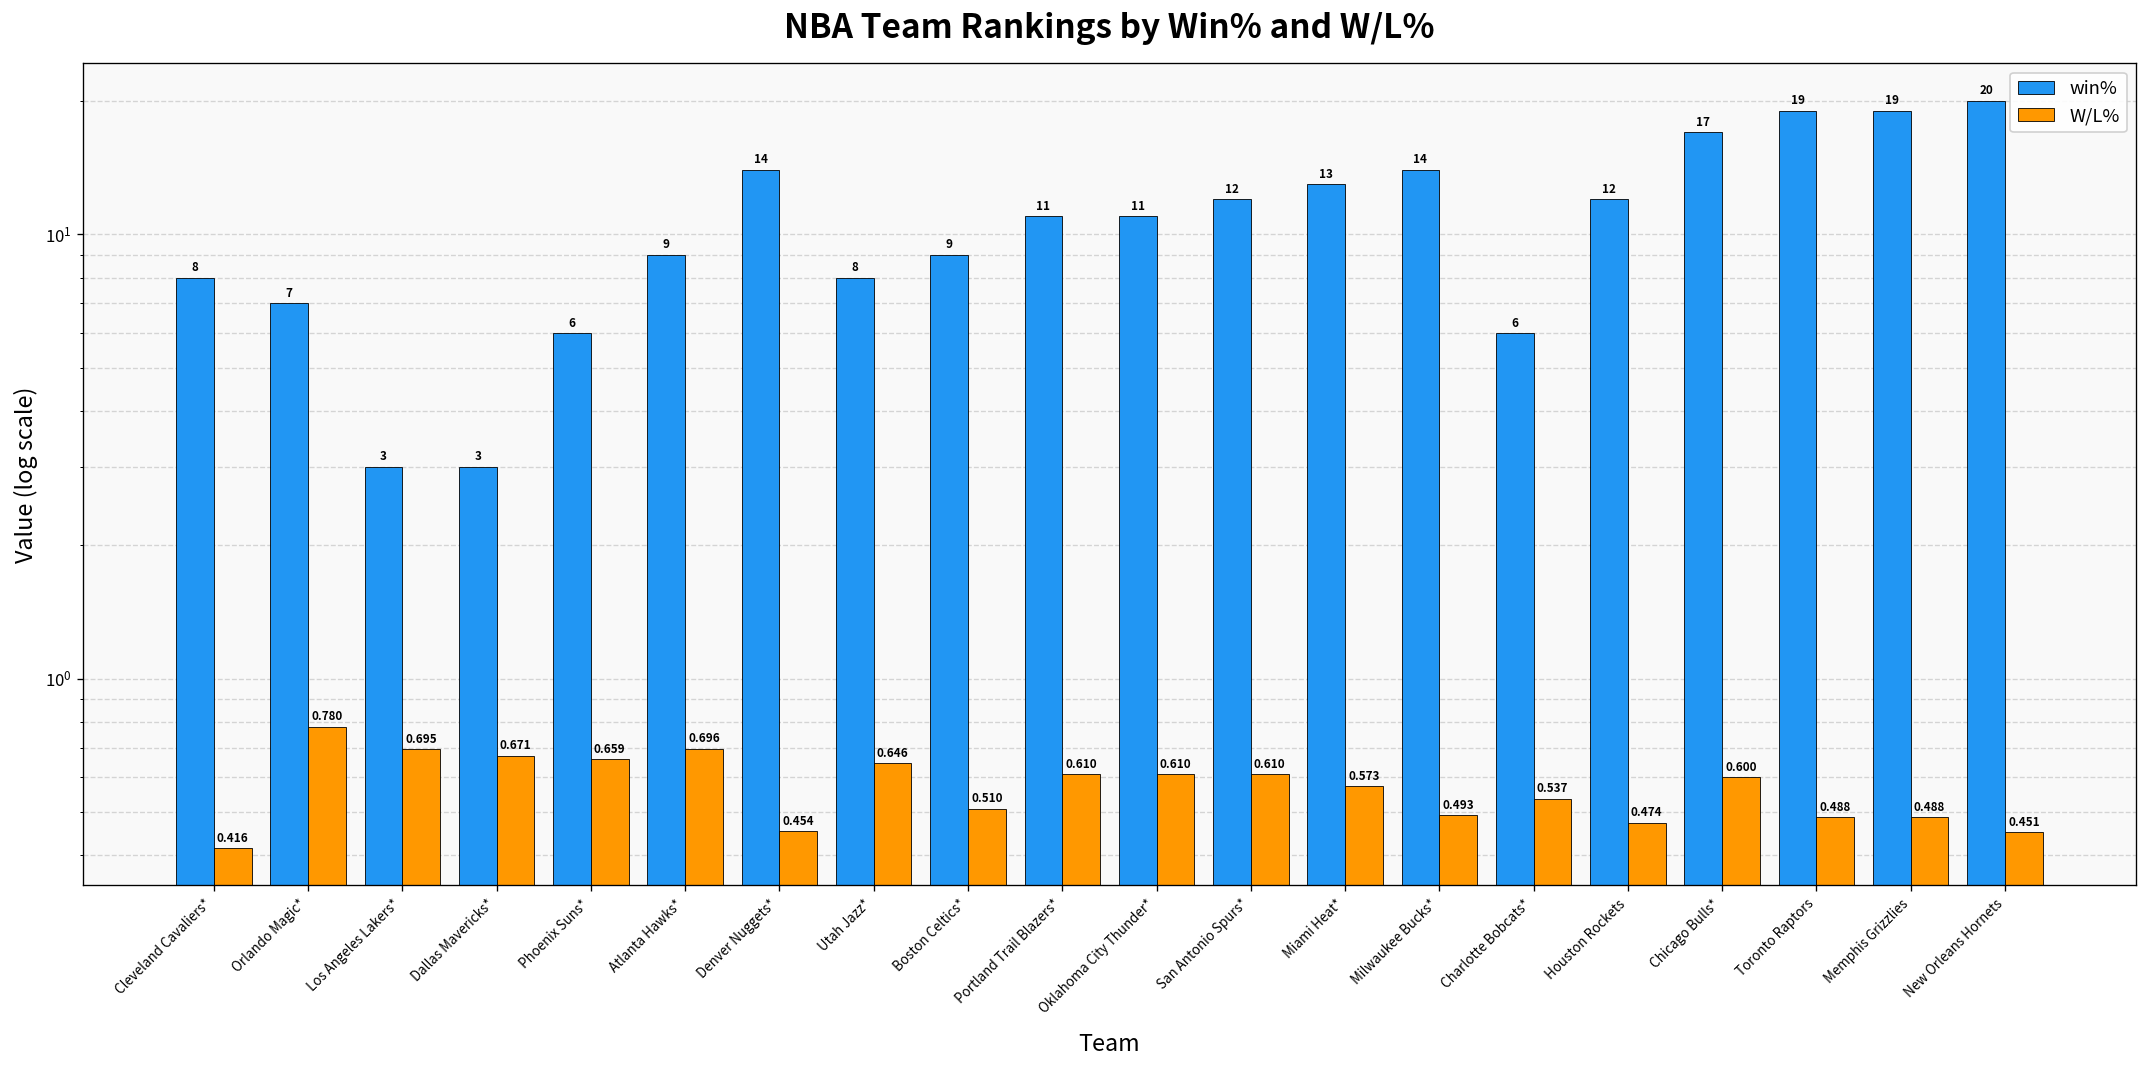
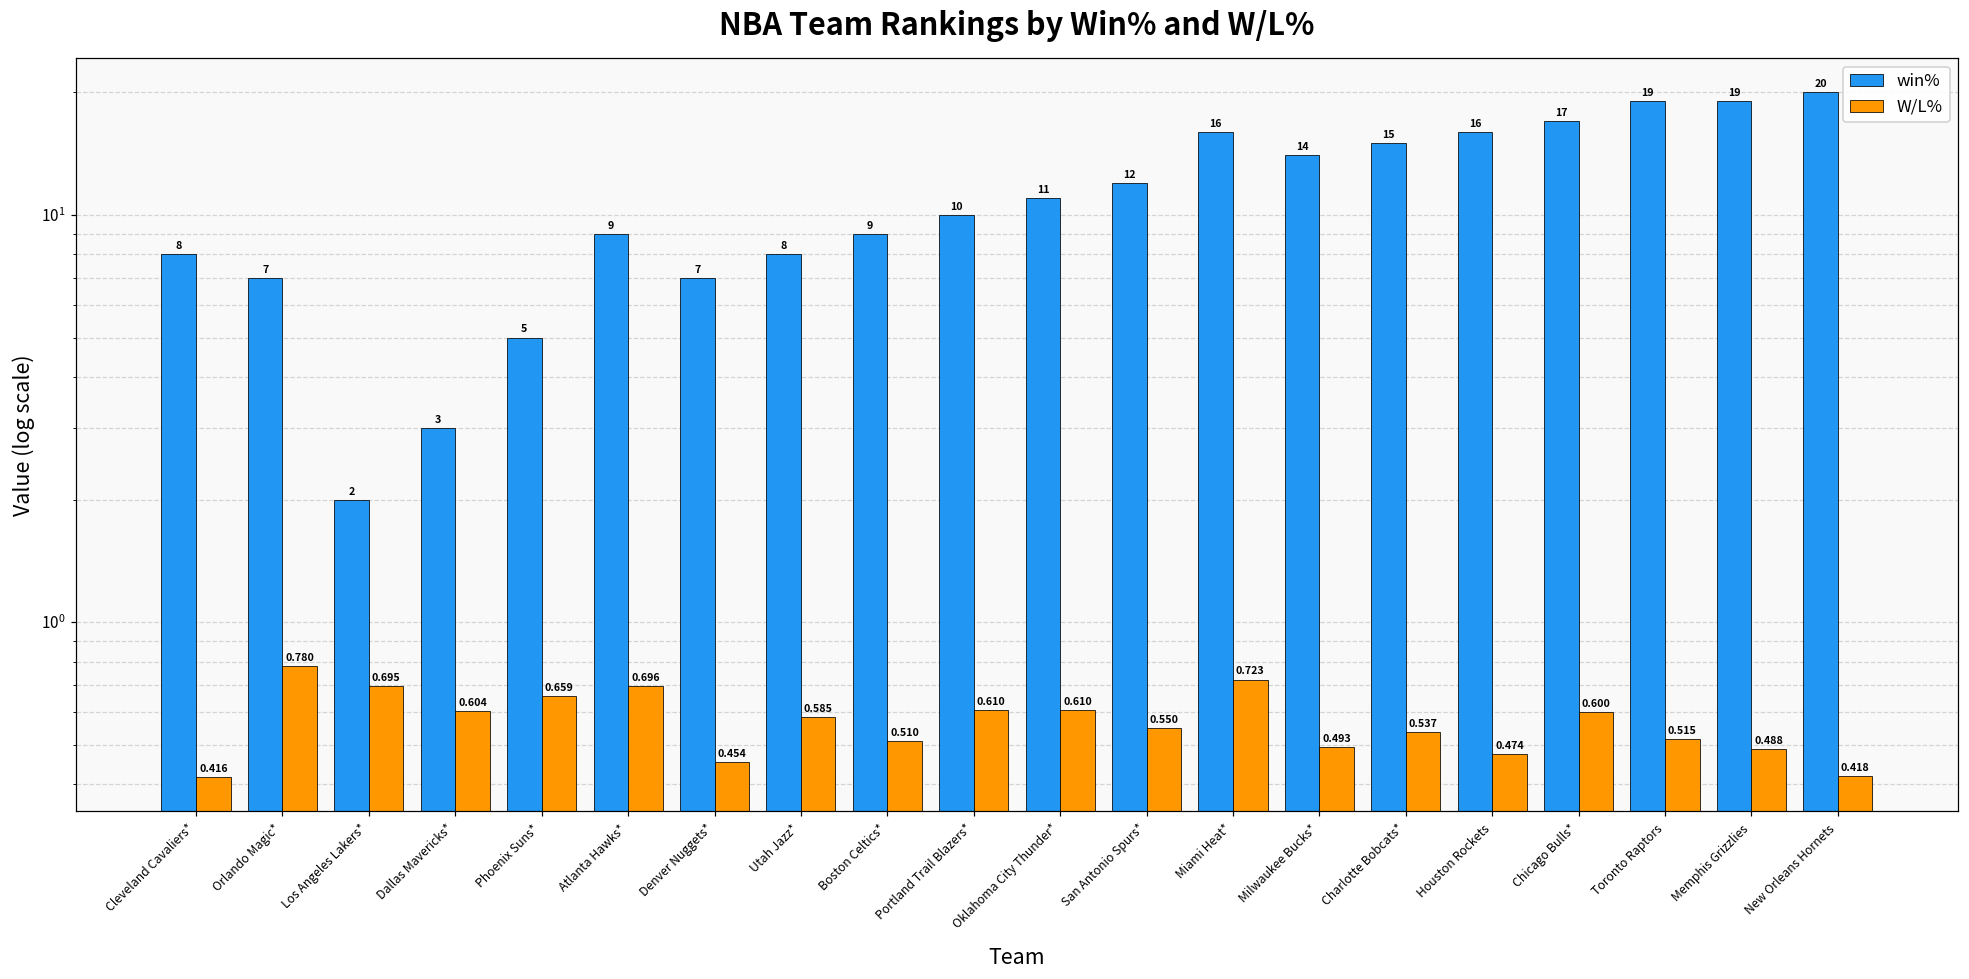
  {
    "win%": {
      "Cleveland Cavaliers*": 8,
      "Orlando Magic*": 7,
-     "Los Angeles Lakers*": 3,
+     "Los Angeles Lakers*": 2,
      "Dallas Mavericks*": 3,
-     "Phoenix Suns*": 6,
+     "Phoenix Suns*": 5,
      "Atlanta Hawks*": 9,
-     "Denver Nuggets*": 14,
+     "Denver Nuggets*": 7,
      "Utah Jazz*": 8,
      "Boston Celtics*": 9,
-     "Portland Trail Blazers*": 11,
+     "Portland Trail Blazers*": 10,
      "Oklahoma City Thunder*": 11,
      "San Antonio Spurs*": 12,
-     "Miami Heat*": 13,
+     "Miami Heat*": 16,
      "Milwaukee Bucks*": 14,
-     "Charlotte Bobcats*": 6,
-     "Houston Rockets": 12,
+     "Charlotte Bobcats*": 15,
+     "Houston Rockets": 16,
      "Chicago Bulls*": 17,
      "Toronto Raptors": 19,
      "Memphis Grizzlies": 19,
      "New Orleans Hornets": 20
    },
    "W/L%": {
      "Cleveland Cavaliers*": 0.416,
      "Orlando Magic*": 0.780,
      "Los Angeles Lakers*": 0.695,
-     "Dallas Mavericks*": 0.671,
+     "Dallas Mavericks*": 0.604,
      "Phoenix Suns*": 0.659,
      "Atlanta Hawks*": 0.696,
      "Denver Nuggets*": 0.454,
-     "Utah Jazz*": 0.646,
+     "Utah Jazz*": 0.585,
      "Boston Celtics*": 0.510,
      "Portland Trail Blazers*": 0.610,
      "Oklahoma City Thunder*": 0.610,
-     "San Antonio Spurs*": 0.610,
-     "Miami Heat*": 0.573,
+     "San Antonio Spurs*": 0.550,
+     "Miami Heat*": 0.723,
      "Milwaukee Bucks*": 0.493,
      "Charlotte Bobcats*": 0.537,
      "Houston Rockets": 0.474,
      "Chicago Bulls*": 0.600,
-     "Toronto Raptors": 0.488,
+     "Toronto Raptors": 0.515,
      "Memphis Grizzlies": 0.488,
-     "New Orleans Hornets": 0.451
+     "New Orleans Hornets": 0.418
    }
  }
